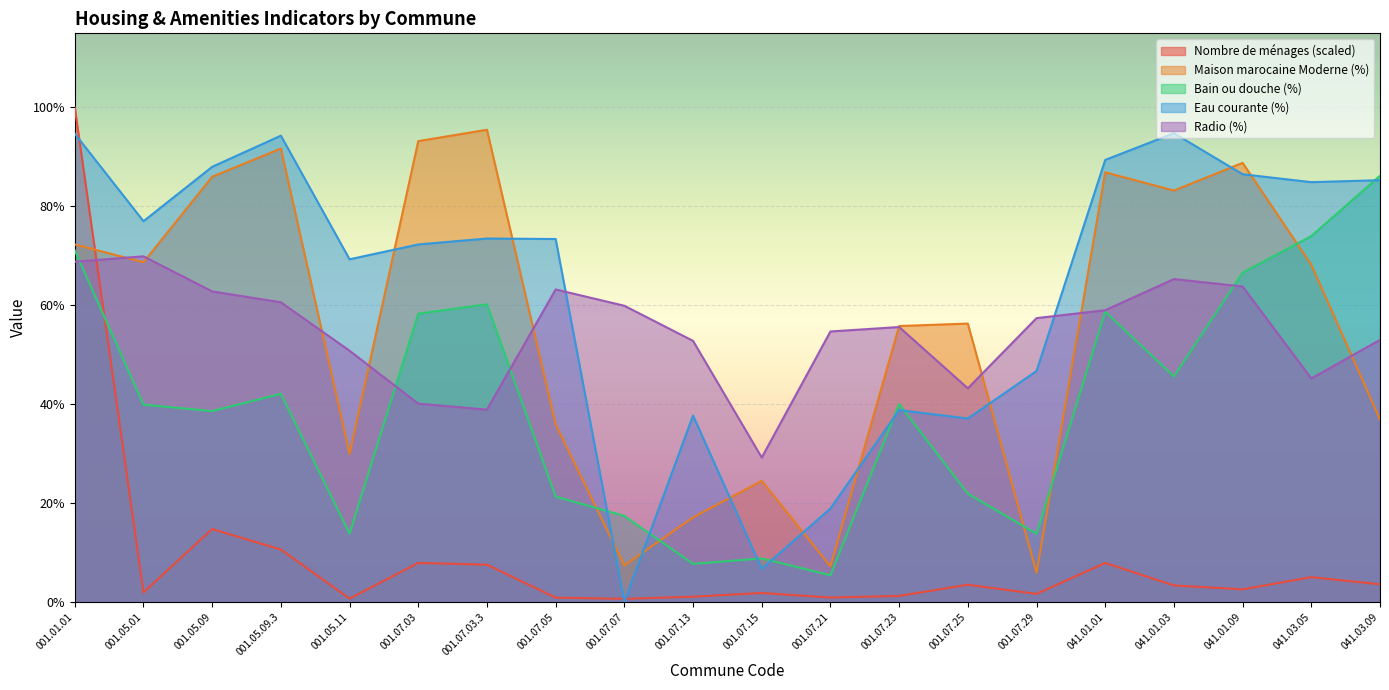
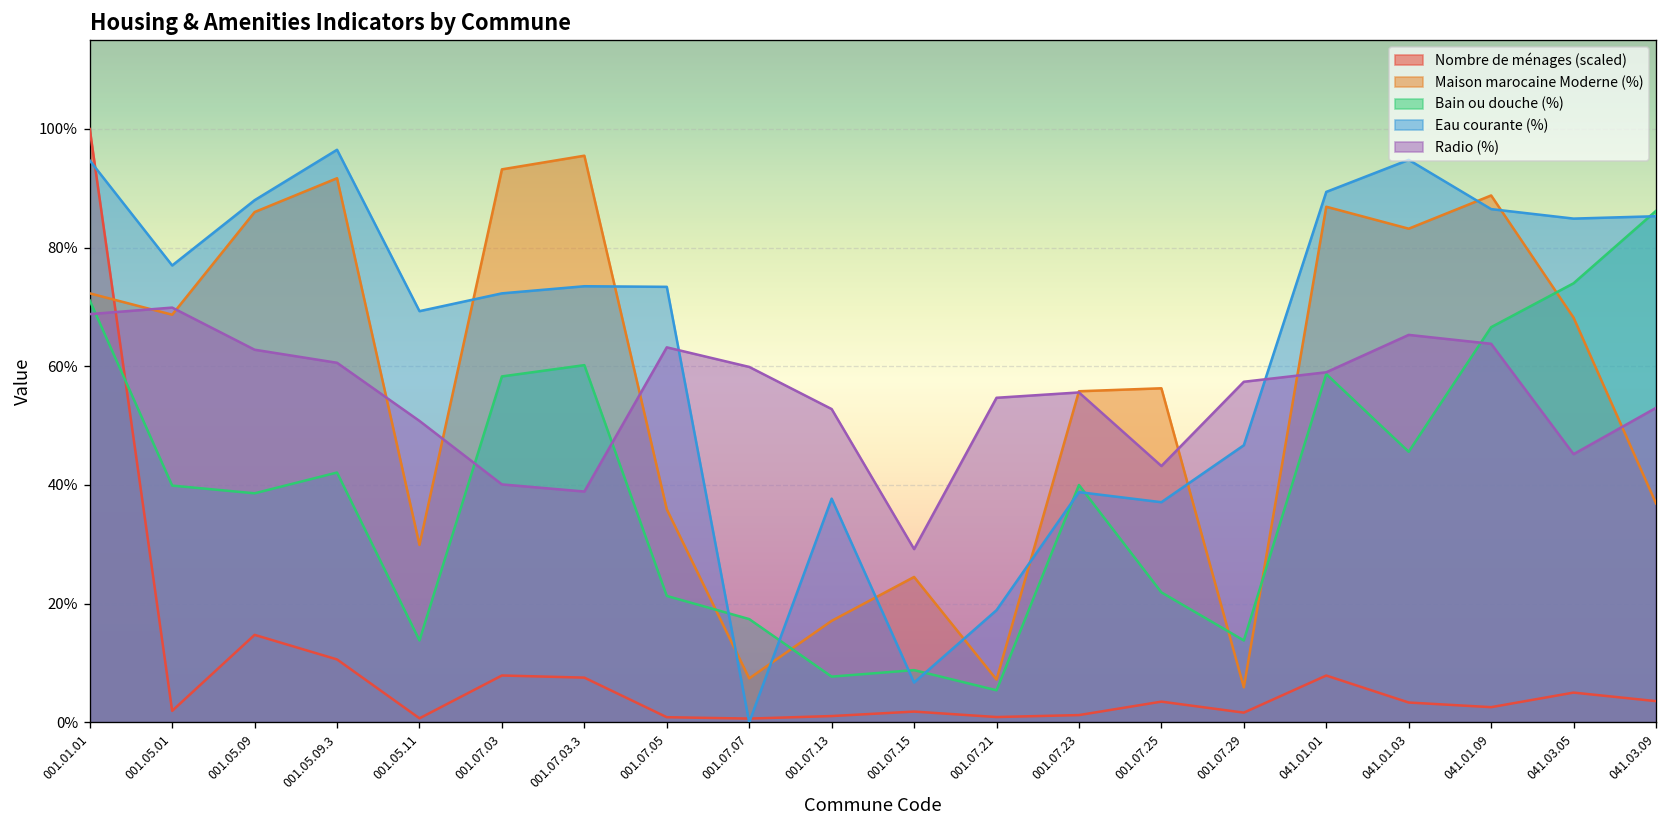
  {
    "Bain ou douche (%)": {
      "001.01.01": "71%",
      "001.05.01": "40%",
      "001.05.09": "39%",
      "001.05.09.3": "42%",
      "001.05.11": "14%",
      "001.07.03": "58%",
      "001.07.03.3": "60%",
      "001.07.05": "21%",
      "001.07.07": "17%",
      "001.07.13": "8%",
      "001.07.15": "9%",
      "001.07.21": "5%",
      "001.07.23": "40%",
      "001.07.25": "22%",
      "001.07.29": "14%",
      "041.01.03": "46%",
      "041.01.09": "67%",
      "041.03.05": "74%",
      "041.03.09": "86%"
    },
    "Eau courante (%)": {
      "001.01.01": "95%",
      "001.05.01": "77%",
      "001.05.09": "88%",
-     "001.05.09.3": "94%",
+     "001.05.09.3": "97%",
      "001.05.11": "69%",
      "001.07.03": "72%",
      "001.07.03.3": "74%",
      "001.07.05": "73%",
      "001.07.07": "0%",
      "001.07.13": "38%",
      "001.07.15": "7%",
      "001.07.21": "19%",
      "001.07.23": "39%",
      "001.07.25": "37%",
      "001.07.29": "47%",
      "041.01.01": "89%",
      "041.01.09": "87%",
      "041.03.05": "85%",
      "041.03.09": "85%"
    },
    "Radio (%)": {
      "001.01.01": "69%",
      "001.05.01": "70%",
      "001.05.09": "63%",
      "001.05.09.3": "61%",
      "001.05.11": "51%",
      "001.07.03": "40%",
      "001.07.03.3": "39%",
      "001.07.05": "63%",
      "001.07.07": "60%",
      "001.07.13": "53%",
      "001.07.15": "29%",
      "001.07.21": "55%",
      "001.07.25": "43%",
      "001.07.29": "57%",
      "041.01.03": "65%",
      "041.01.09": "64%",
      "041.03.05": "45%",
      "041.03.09": "53%"
    }
  }
